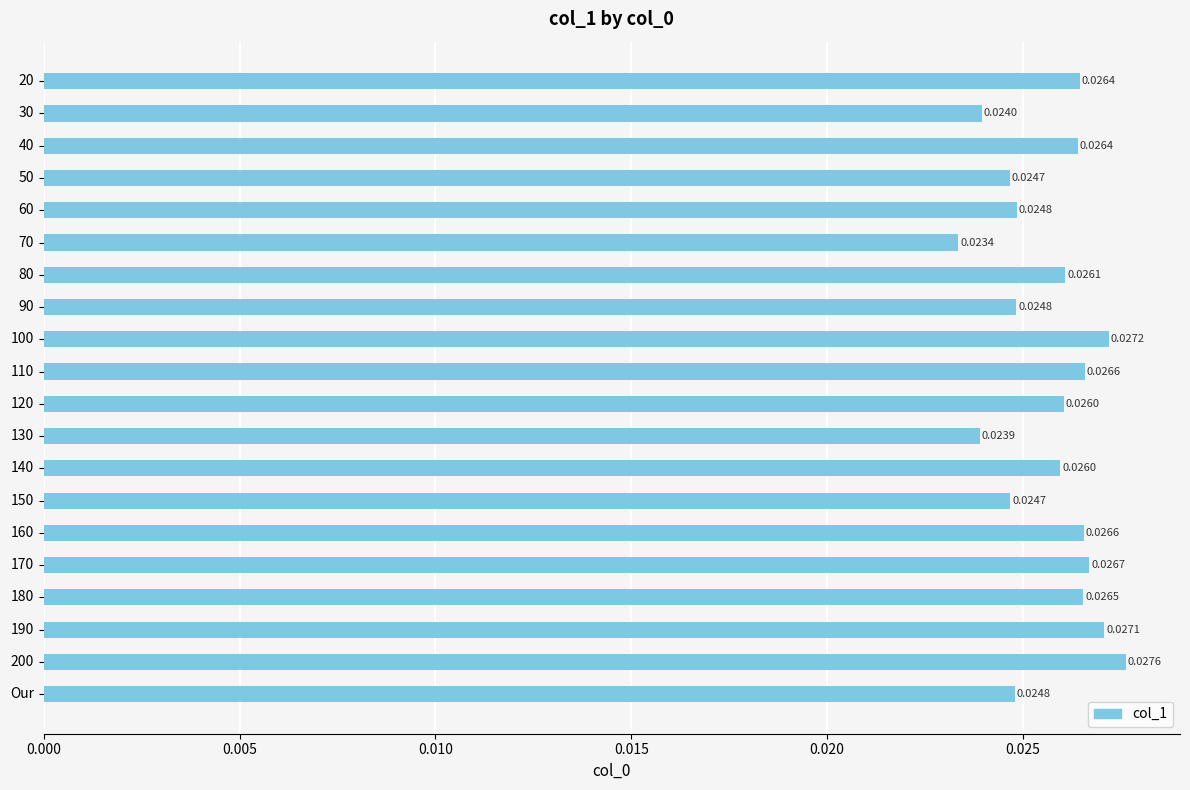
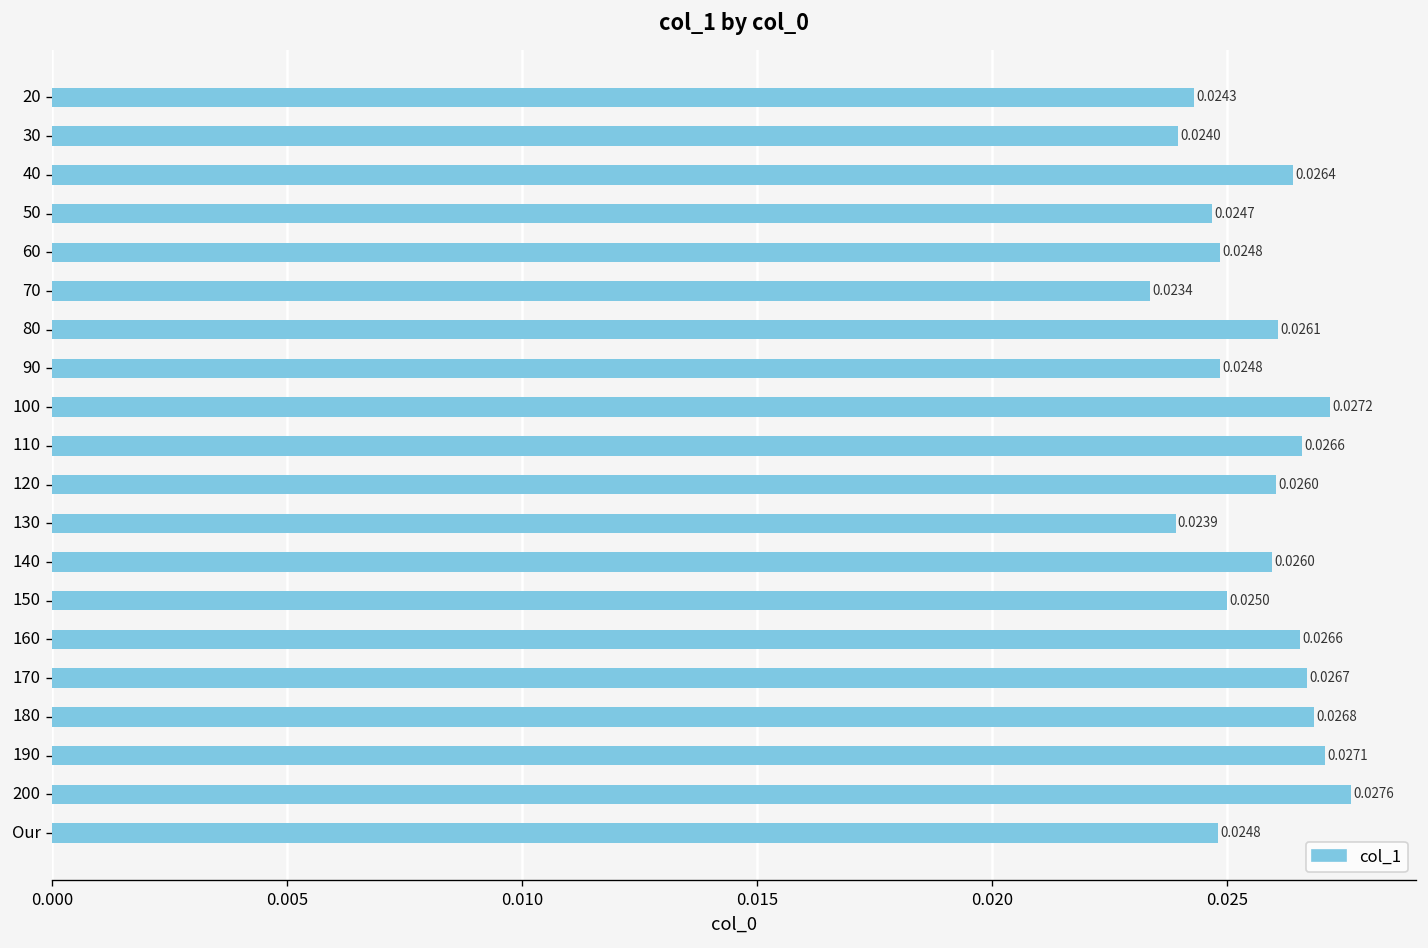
  {
-   "20": 0.0264,
+   "20": 0.0243,
    "30": 0.0240,
    "40": 0.0264,
    "50": 0.0247,
    "60": 0.0248,
    "70": 0.0234,
    "80": 0.0261,
    "90": 0.0248,
    "100": 0.0272,
    "110": 0.0266,
    "120": 0.0260,
    "130": 0.0239,
    "140": 0.0260,
-   "150": 0.0247,
+   "150": 0.0250,
    "160": 0.0266,
    "170": 0.0267,
-   "180": 0.0265,
+   "180": 0.0268,
    "190": 0.0271,
    "200": 0.0276,
    "Our": 0.0248
  }
